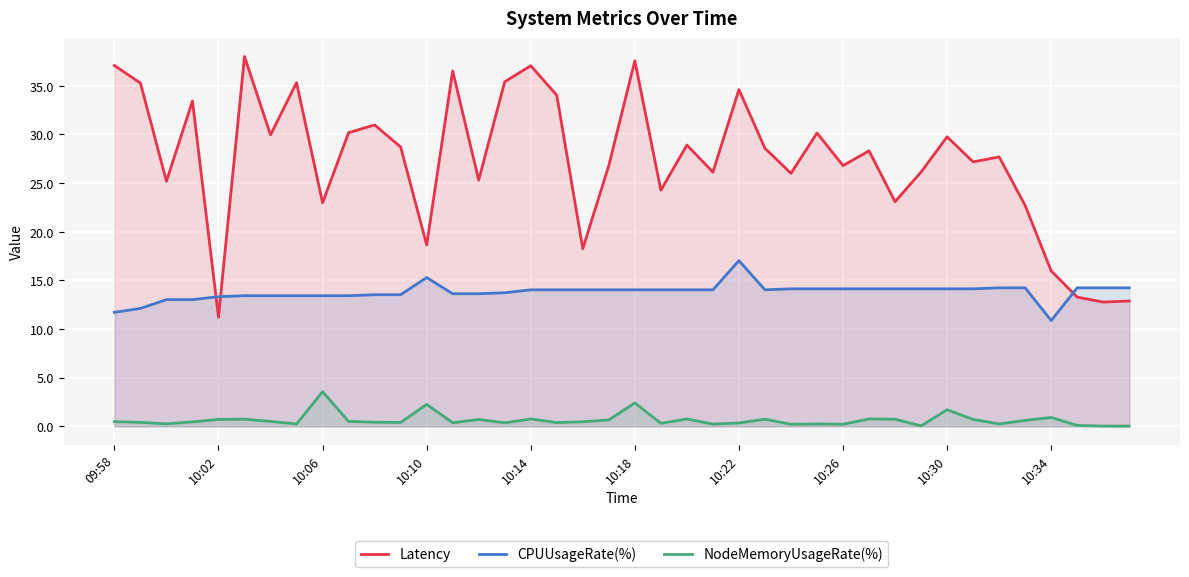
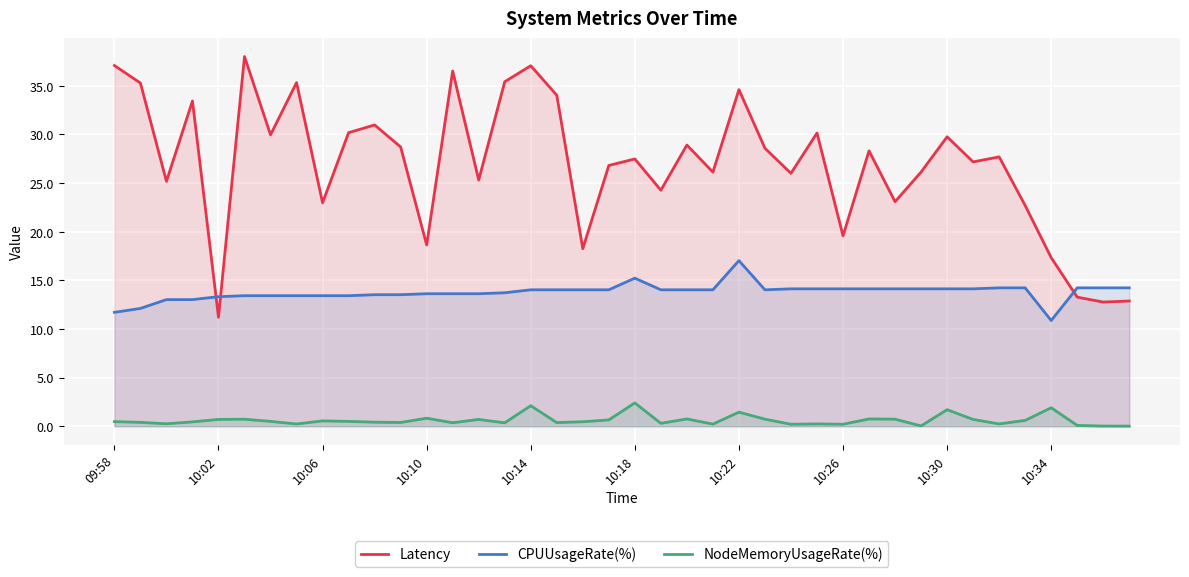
  {
    "Latency": {
      "09:58": 37,
      "10:02": 11,
      "10:06": 23,
      "10:10": 19,
      "10:14": 37,
-     "10:18": 38,
+     "10:18": 27,
      "10:22": 35,
-     "10:26": 27,
+     "10:26": 20,
      "10:30": 30,
-     "10:34": 16
+     "10:34": 17
    },
    "CPUUsageRate(%)": {
      "09:58": 12,
      "10:02": 13,
      "10:06": 13,
-     "10:10": 15,
+     "10:10": 14,
      "10:14": 14,
-     "10:18": 14,
+     "10:18": 15,
      "10:22": 17,
      "10:26": 14,
      "10:30": 14,
      "10:34": 11
    },
    "NodeMemoryUsageRate(%)": {
      "09:58": 0,
      "10:02": 1,
-     "10:06": 4,
-     "10:10": 2,
-     "10:14": 1,
+     "10:06": 1,
+     "10:10": 1,
+     "10:14": 2,
      "10:18": 2,
-     "10:22": 0,
+     "10:22": 1,
      "10:26": 0,
      "10:30": 2,
-     "10:34": 1
+     "10:34": 2
    }
  }
